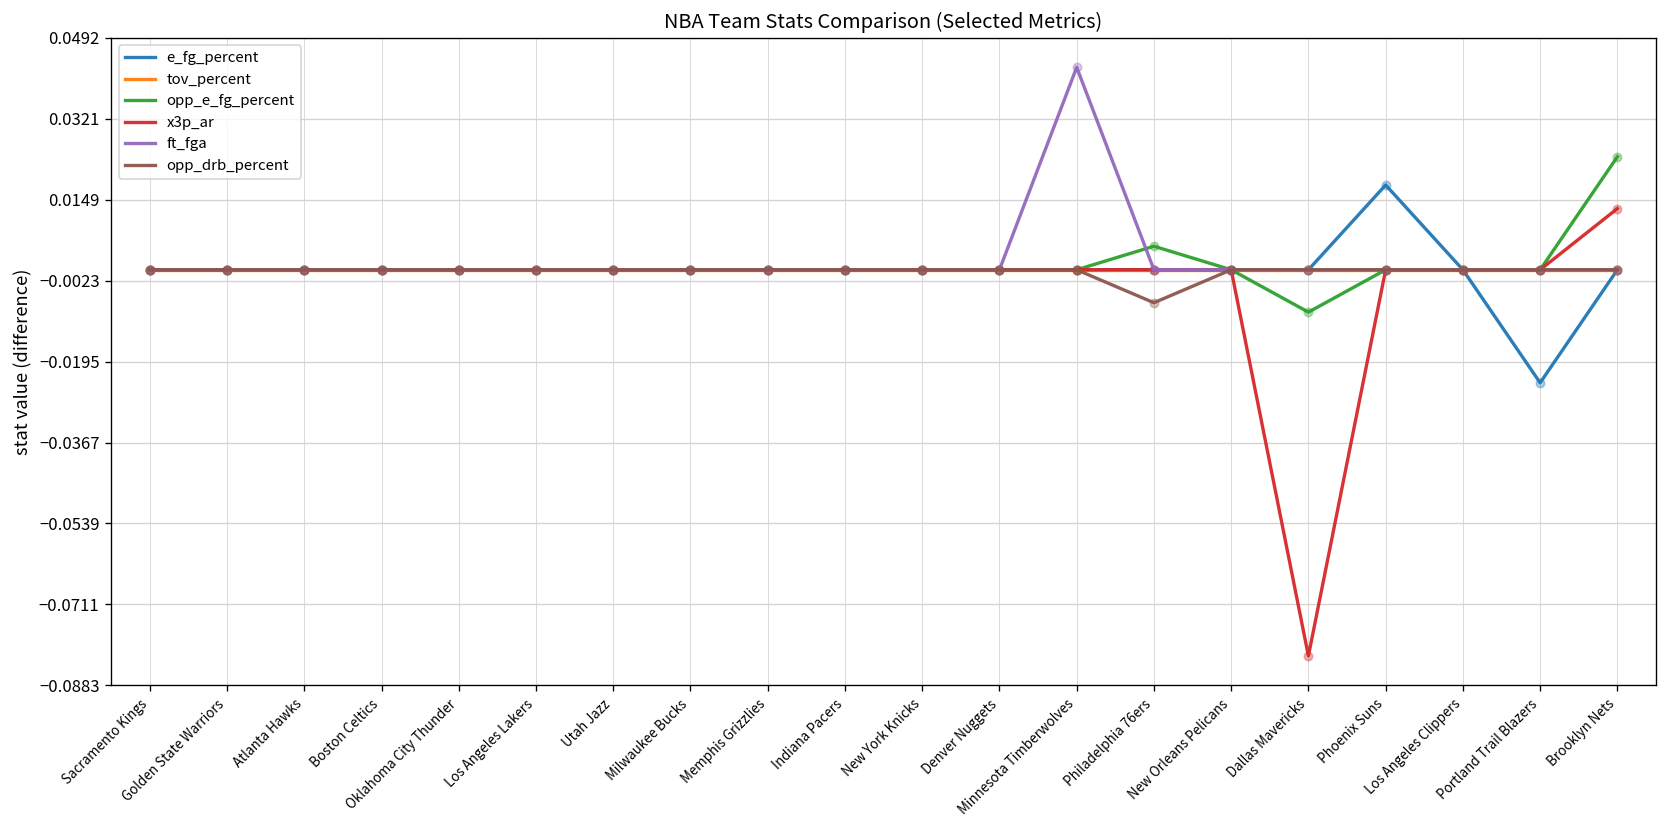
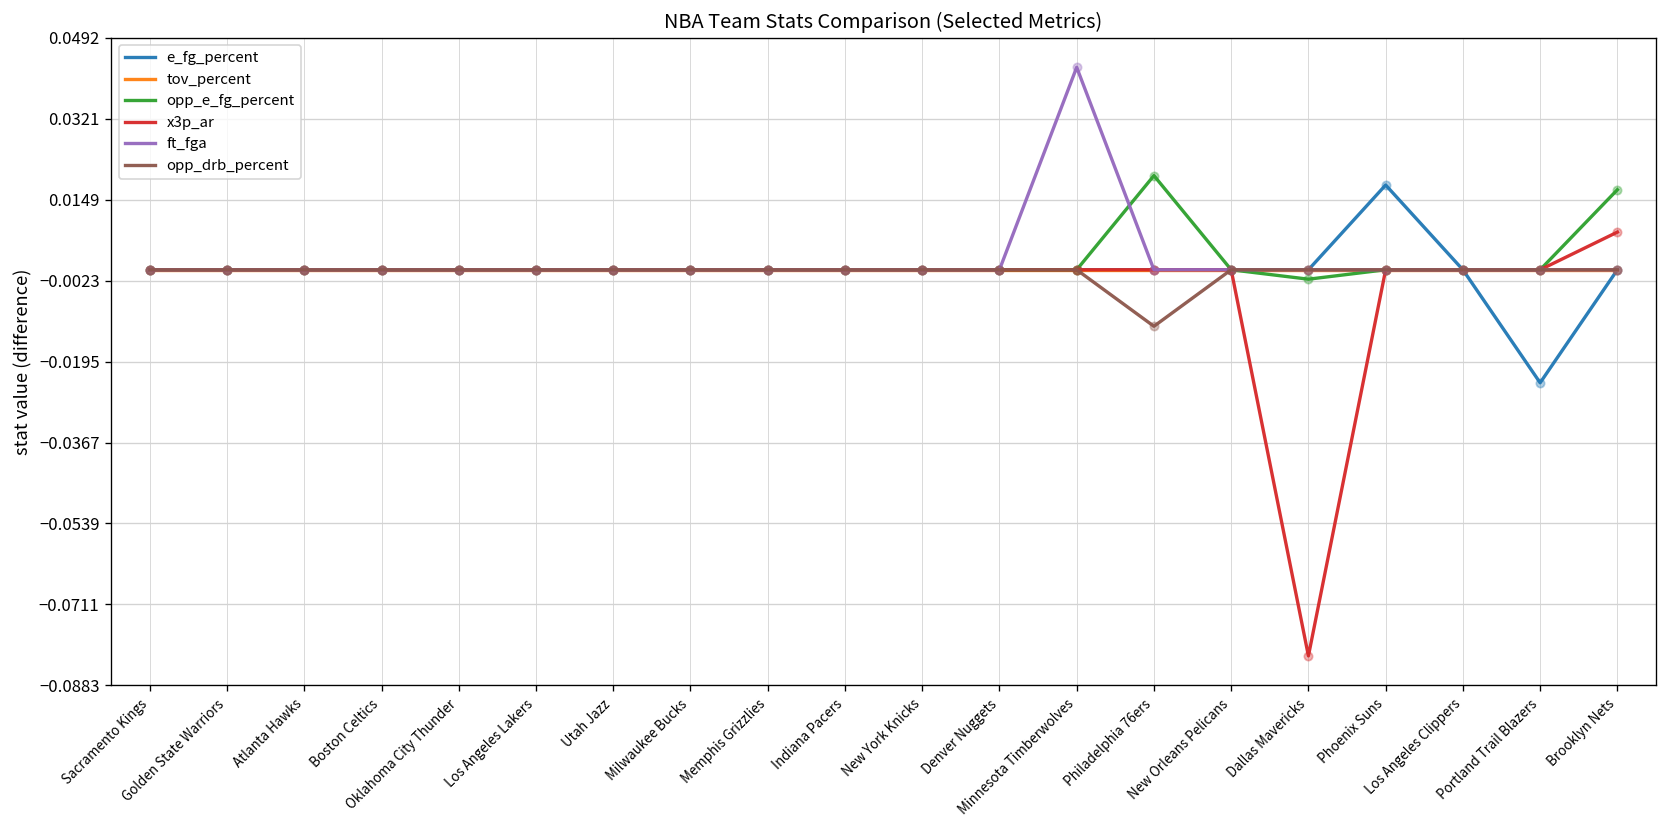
  {
    "e_fg_percent": {
      "Phoenix Suns": 0.018,
      "Portland Trail Blazers": -0.024
    },
    "opp_e_fg_percent": {
-     "Philadelphia 76ers": 0.005,
-     "Dallas Mavericks": -0.009,
-     "Brooklyn Nets": 0.024
+     "Philadelphia 76ers": 0.020,
+     "Dallas Mavericks": -0.002,
+     "Brooklyn Nets": 0.017
    },
    "x3p_ar": {
      "Dallas Mavericks": -0.082,
-     "Brooklyn Nets": 0.013
+     "Brooklyn Nets": 0.008
    },
    "ft_fga": {
      "Minnesota Timberwolves": 0.043
    },
    "opp_drb_percent": {
-     "Philadelphia 76ers": -0.007
+     "Philadelphia 76ers": -0.012
    }
  }
